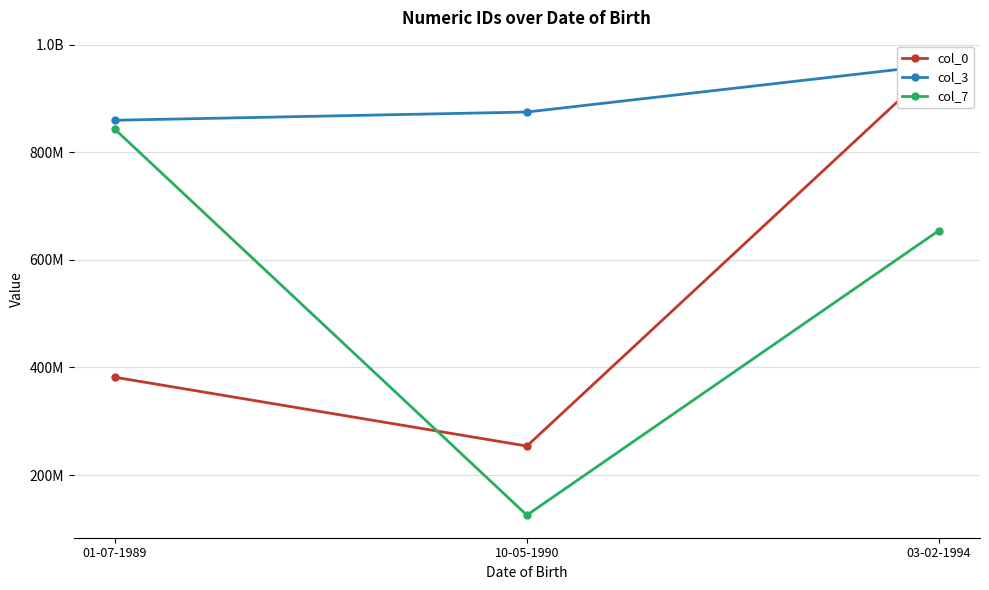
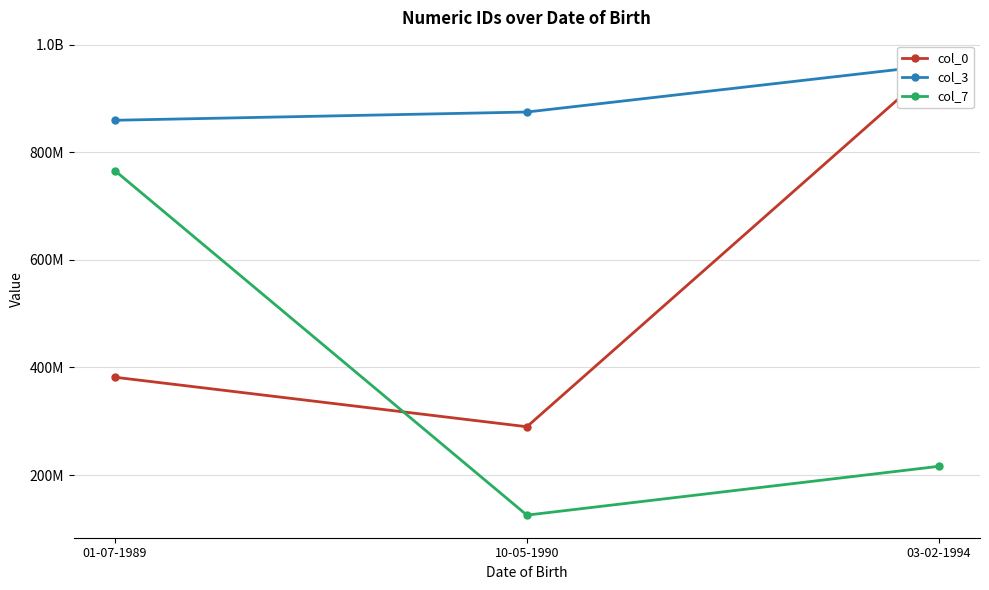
  {
    "col_0": {
      "01-07-1989": 380000000,
-     "10-05-1990": 250000000
+     "10-05-1990": 290000000
    },
    "col_3": {
      "01-07-1989": 860000000,
      "10-05-1990": 870000000
    },
    "col_7": {
-     "01-07-1989": 840000000,
+     "01-07-1989": 770000000,
      "10-05-1990": 130000000,
-     "03-02-1994": 650000000
+     "03-02-1994": 220000000
    }
  }
